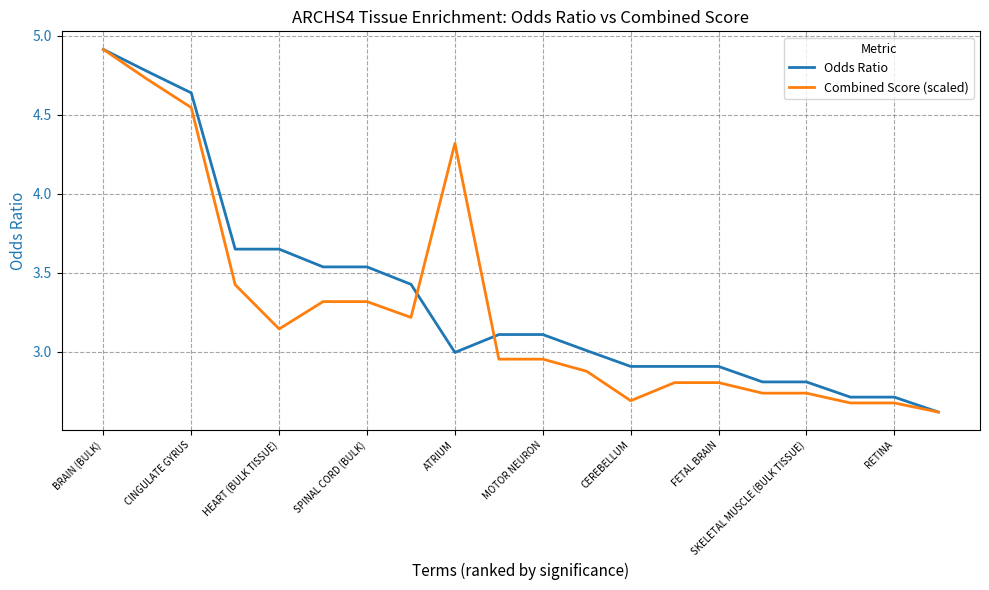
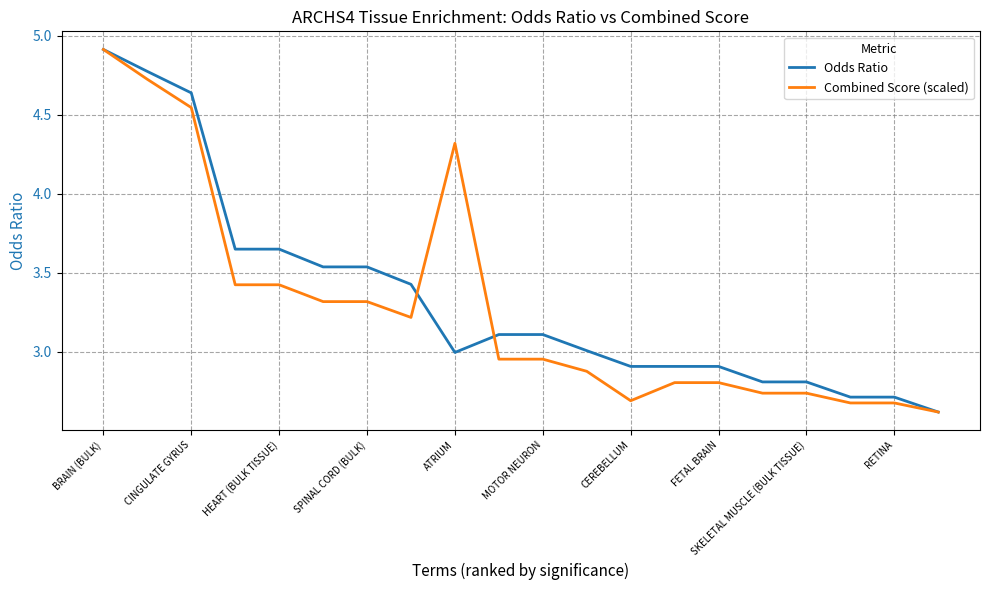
  {
    "Odds Ratio": {
      "CINGULATE GYRUS": 4.64,
      "HEART (BULK TISSUE)": 3.65,
      "SPINAL CORD (BULK)": 3.54,
      "ATRIUM": 2.99,
      "MOTOR NEURON": 3.11,
      "CEREBELLUM": 2.91,
      "FETAL BRAIN": 2.91,
      "SKELETAL MUSCLE (BULK TISSUE)": 2.81,
      "RETINA": 2.71
    },
    "Combined Score (scaled)": {
      "CINGULATE GYRUS": 4.54,
-     "HEART (BULK TISSUE)": 3.14,
+     "HEART (BULK TISSUE)": 3.42,
      "SPINAL CORD (BULK)": 3.32,
      "ATRIUM": 4.32,
      "MOTOR NEURON": 2.95,
      "CEREBELLUM": 2.69,
      "FETAL BRAIN": 2.80,
      "SKELETAL MUSCLE (BULK TISSUE)": 2.74,
      "RETINA": 2.67
    }
  }
